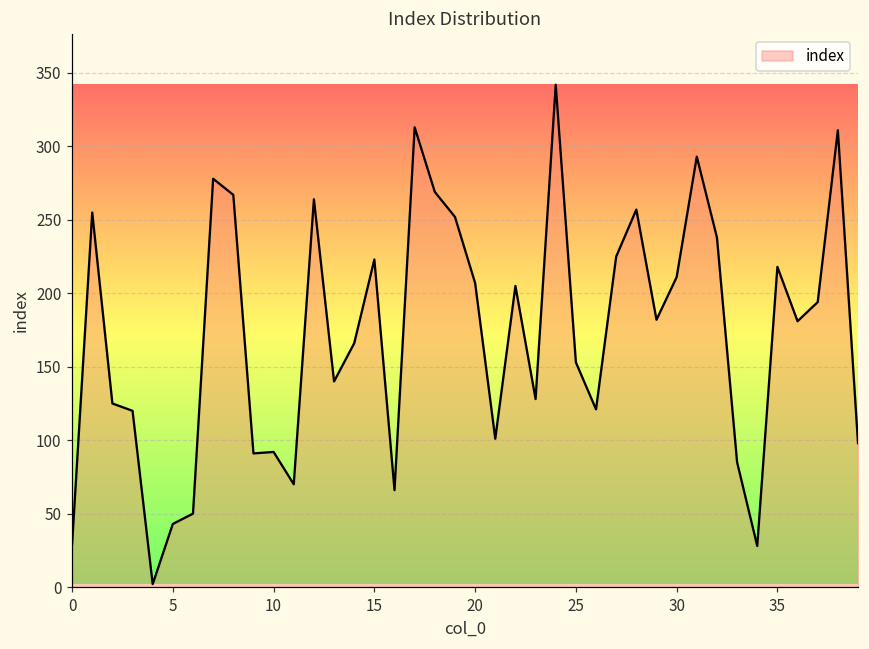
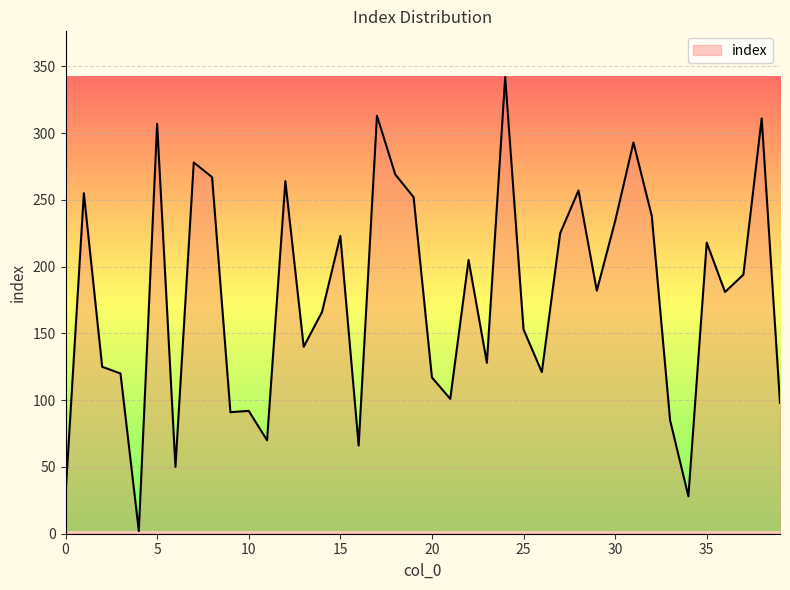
  {
    "0": 29,
-   "5": 43,
+   "5": 307,
    "10": 92,
    "15": 223,
-   "20": 207,
+   "20": 117,
    "25": 153,
-   "30": 211,
+   "30": 234,
    "35": 218
  }
